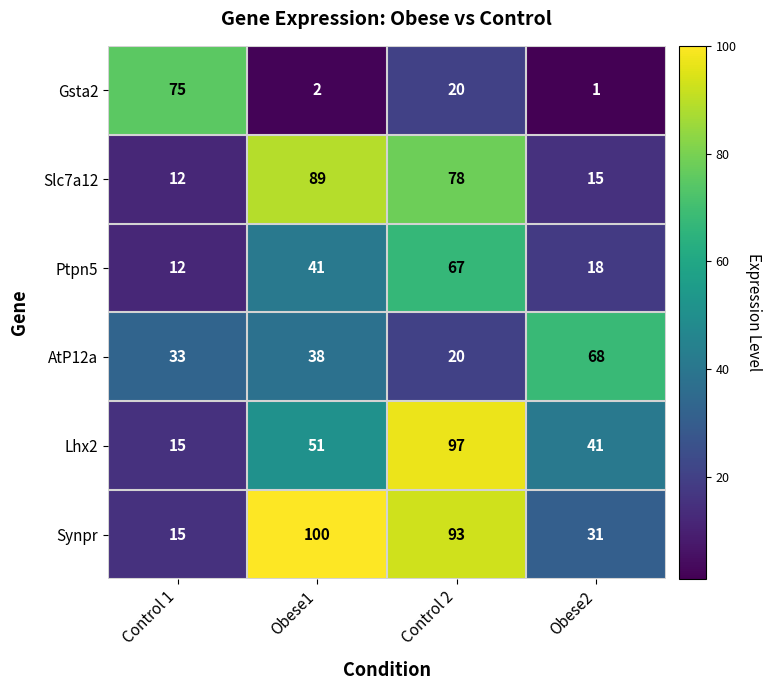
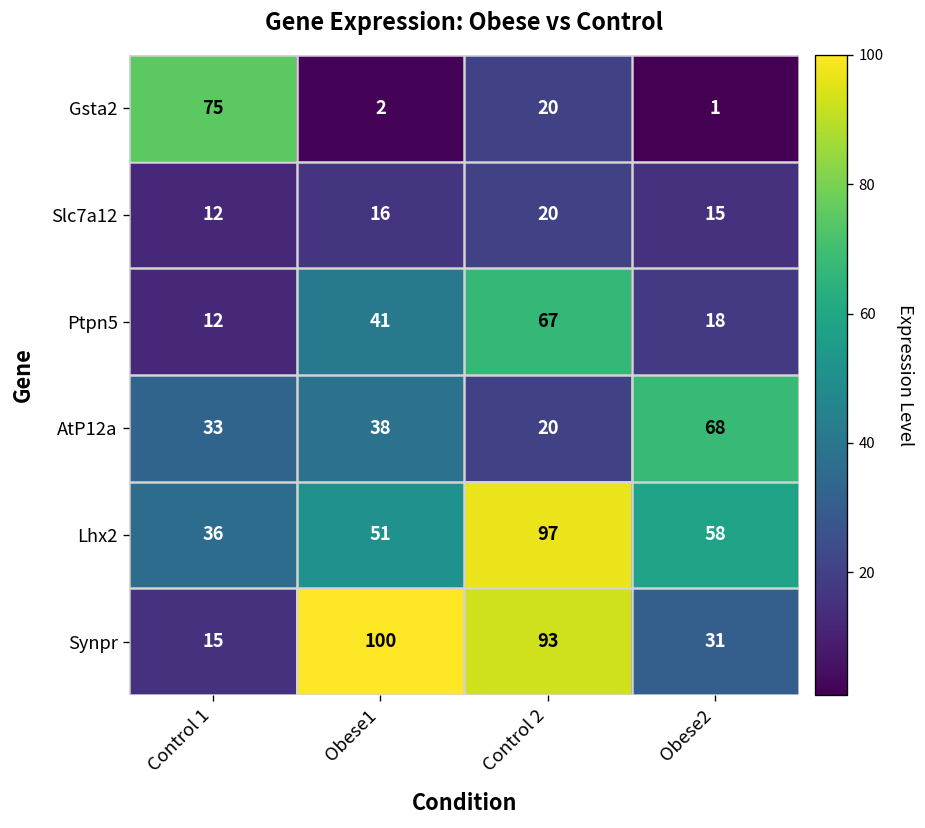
  {
    "Gsta2": {
      "Control 1": 75,
      "Obese1": 2,
      "Control 2": 20,
      "Obese2": 1
    },
    "Slc7a12": {
      "Control 1": 12,
-     "Obese1": 89,
-     "Control 2": 78,
+     "Obese1": 16,
+     "Control 2": 20,
      "Obese2": 15
    },
    "Ptpn5": {
      "Control 1": 12,
      "Obese1": 41,
      "Control 2": 67,
      "Obese2": 18
    },
    "AtP12a": {
      "Control 1": 33,
      "Obese1": 38,
      "Control 2": 20,
      "Obese2": 68
    },
    "Lhx2": {
-     "Control 1": 15,
+     "Control 1": 36,
      "Obese1": 51,
      "Control 2": 97,
-     "Obese2": 41
+     "Obese2": 58
    },
    "Synpr": {
      "Control 1": 15,
      "Obese1": 100,
      "Control 2": 93,
      "Obese2": 31
    }
  }
